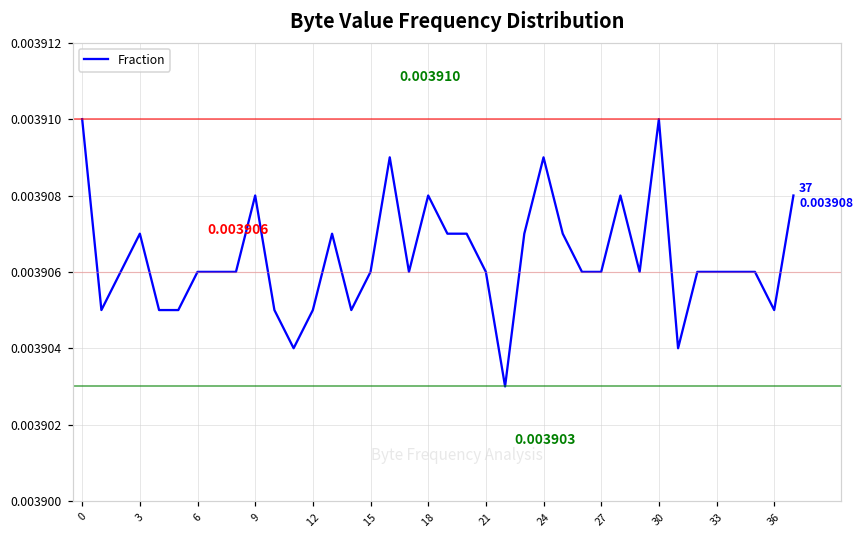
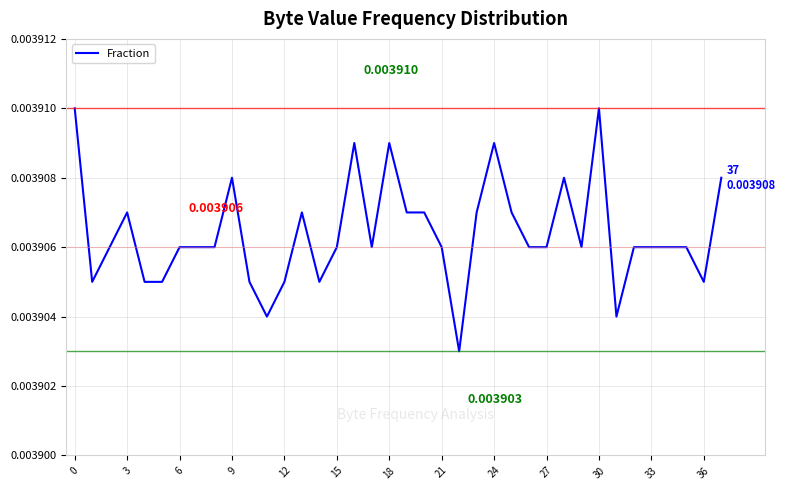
  {
    "0": 0.003910,
    "3": 0.003907,
    "6": 0.003906,
    "12": 0.003905,
    "15": 0.003906,
-   "18": 0.003908,
+   "18": 0.003909,
    "21": 0.003906,
    "24": 0.003909,
    "27": 0.003906,
    "30": 0.003910,
    "33": 0.003906,
    "36": 0.003905
  }
